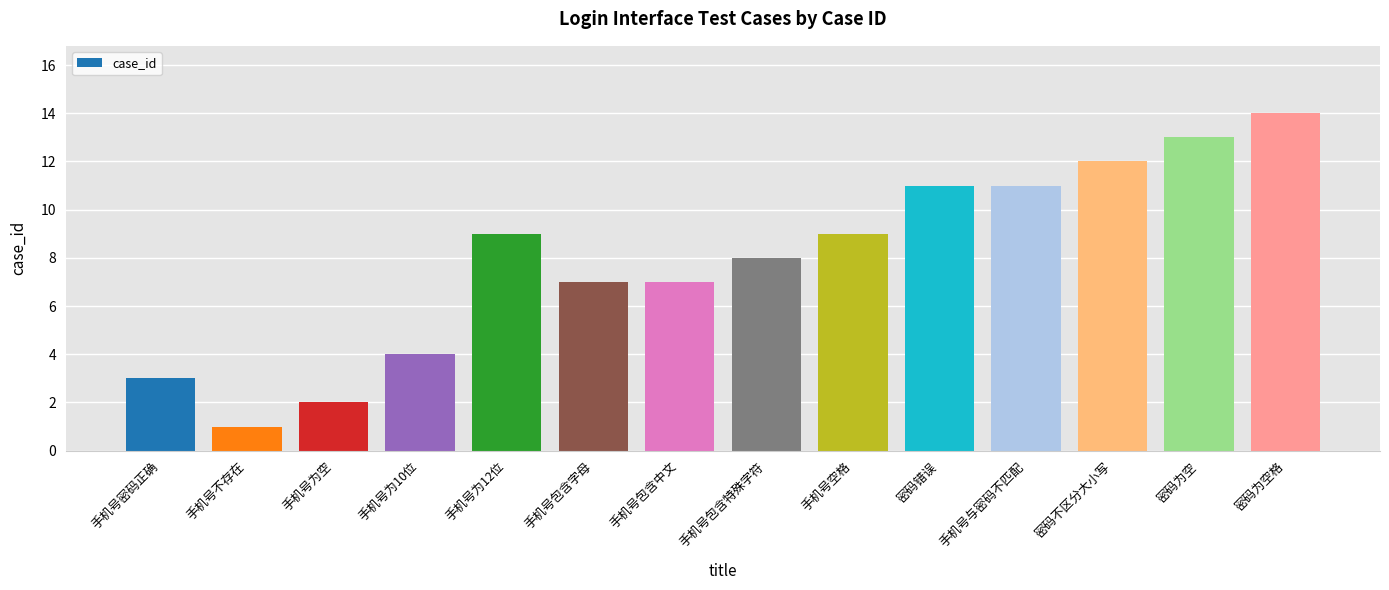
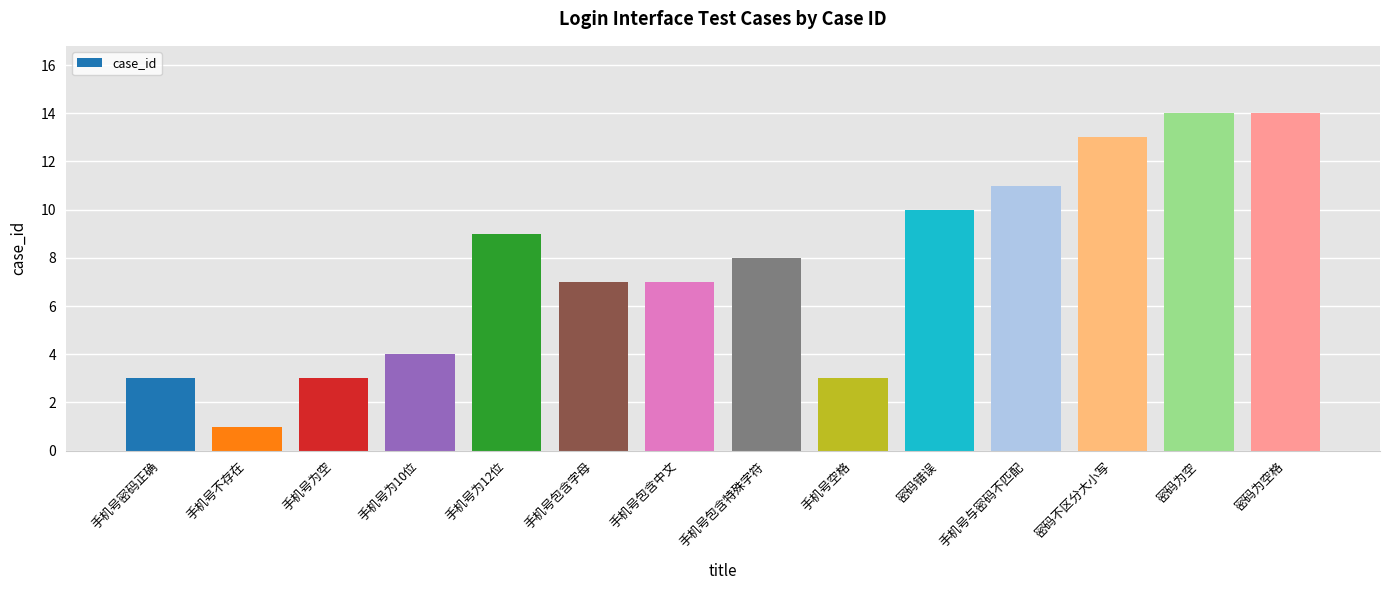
  {
    "手机号密码正确": 3,
    "手机号不存在": 1,
-   "手机号为空": 2,
+   "手机号为空": 3,
    "手机号为10位": 4,
    "手机号为12位": 9,
    "手机号包含字母": 7,
    "手机号包含中文": 7,
    "手机号包含特殊字符": 8,
-   "手机号空格": 9,
-   "密码错误": 11,
+   "手机号空格": 3,
+   "密码错误": 10,
    "手机号与密码不匹配": 11,
-   "密码不区分大小写": 12,
-   "密码为空": 13,
+   "密码不区分大小写": 13,
+   "密码为空": 14,
    "密码为空格": 14
  }
